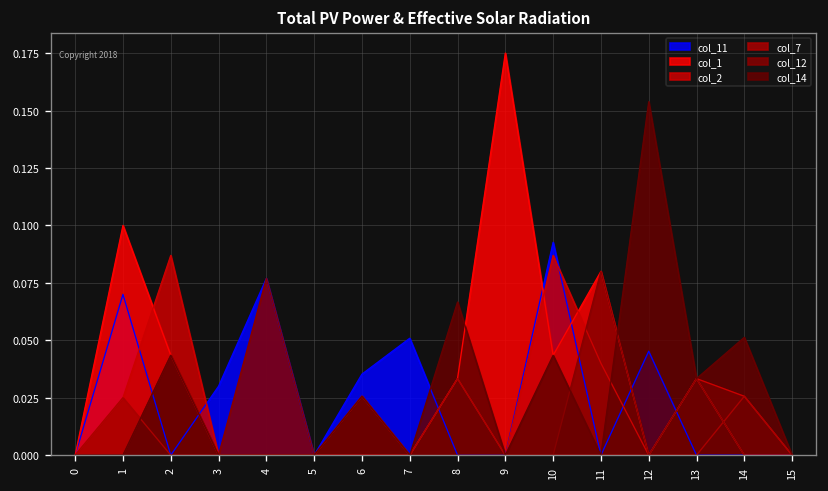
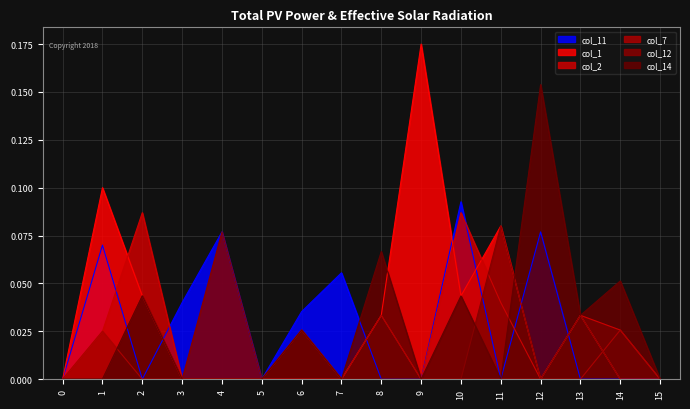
  {
    "col_11": {
      "1": 0.070,
-     "3": 0.03,
+     "3": 0.04,
      "6": 0.035,
-     "7": 0.051,
+     "7": 0.056,
      "10": 0.093,
-     "12": 0.045
+     "12": 0.077
    }
  }
